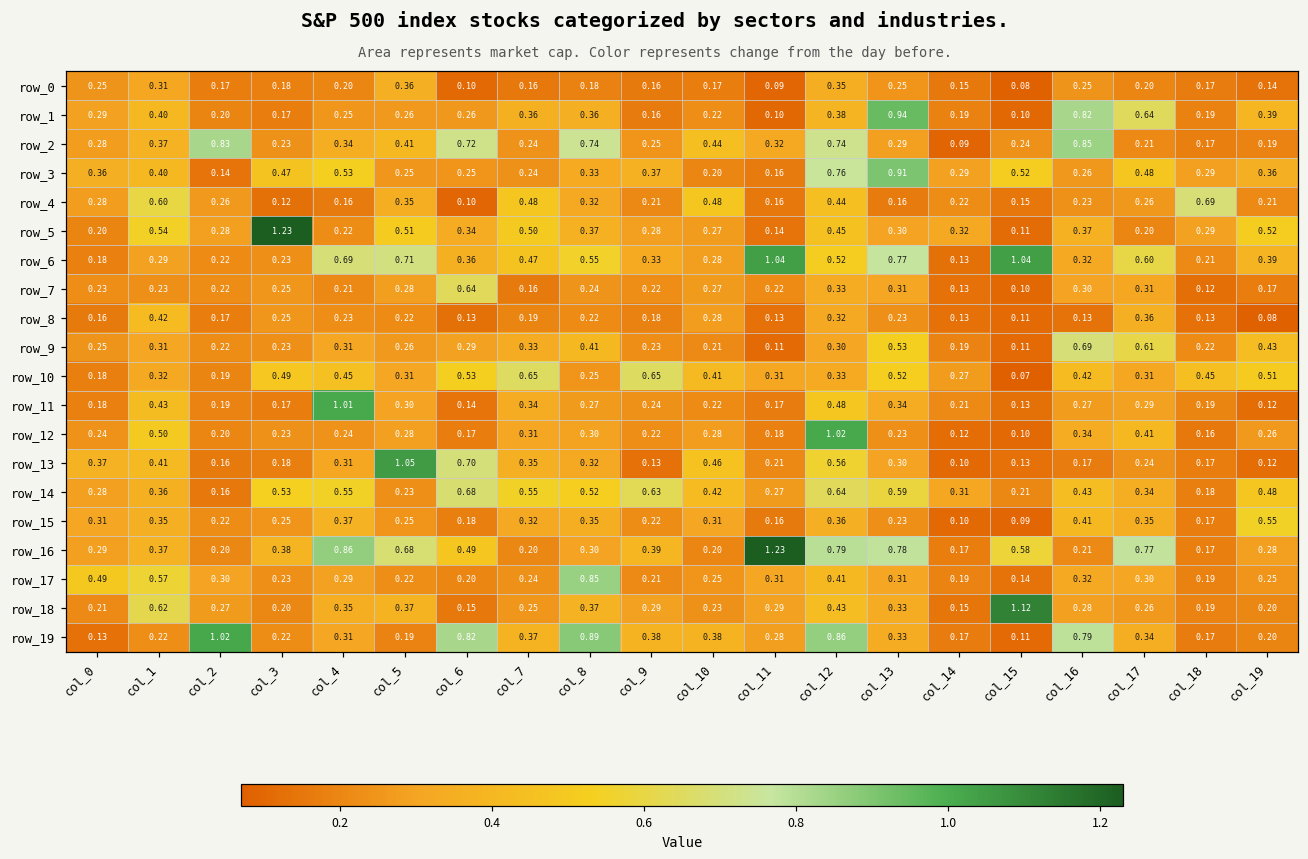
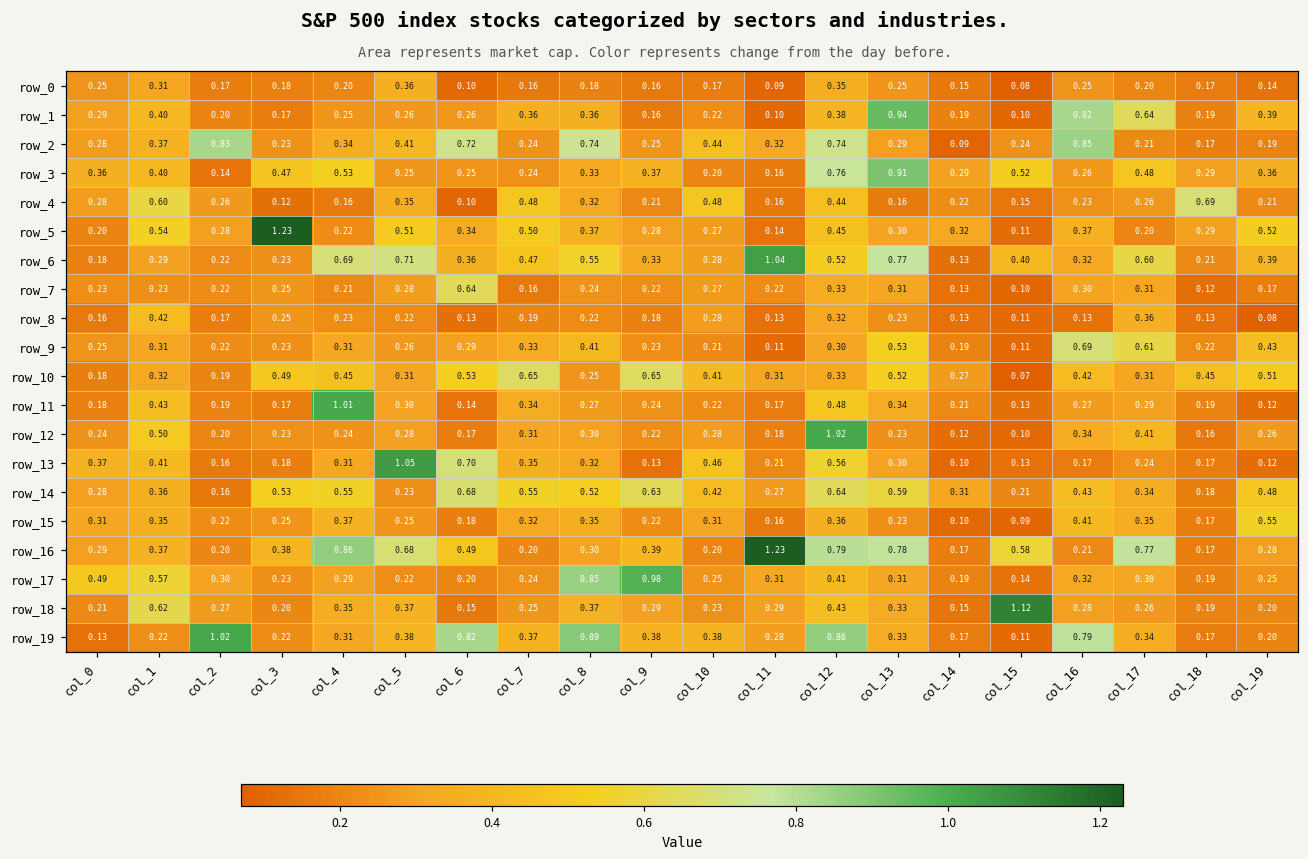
  {
    "row_6": {
      "col_0": 0.18,
      "col_1": 0.29,
      "col_2": 0.22,
      "col_3": 0.23,
      "col_4": 0.69,
      "col_5": 0.71,
      "col_6": 0.36,
      "col_7": 0.47,
      "col_8": 0.55,
      "col_9": 0.33,
      "col_10": 0.28,
      "col_11": 1.04,
      "col_12": 0.52,
      "col_13": 0.77,
      "col_14": 0.13,
-     "col_15": 1.04,
+     "col_15": 0.40,
      "col_16": 0.32,
      "col_17": 0.60,
      "col_18": 0.21,
      "col_19": 0.39
    },
    "row_17": {
      "col_0": 0.49,
      "col_1": 0.57,
      "col_2": 0.30,
      "col_3": 0.23,
      "col_4": 0.29,
      "col_5": 0.22,
      "col_6": 0.20,
      "col_7": 0.24,
      "col_8": 0.85,
-     "col_9": 0.21,
+     "col_9": 0.98,
      "col_10": 0.25,
      "col_11": 0.31,
      "col_12": 0.41,
      "col_13": 0.31,
      "col_14": 0.19,
      "col_15": 0.14,
      "col_16": 0.32,
      "col_17": 0.30,
      "col_18": 0.19,
      "col_19": 0.25
    },
    "row_19": {
      "col_0": 0.13,
      "col_1": 0.22,
      "col_2": 1.02,
      "col_3": 0.22,
      "col_4": 0.31,
-     "col_5": 0.19,
+     "col_5": 0.38,
      "col_6": 0.82,
      "col_7": 0.37,
      "col_8": 0.89,
      "col_9": 0.38,
      "col_10": 0.38,
      "col_11": 0.28,
      "col_12": 0.86,
      "col_13": 0.33,
      "col_14": 0.17,
      "col_15": 0.11,
      "col_16": 0.79,
      "col_17": 0.34,
      "col_18": 0.17,
      "col_19": 0.20
    }
  }
